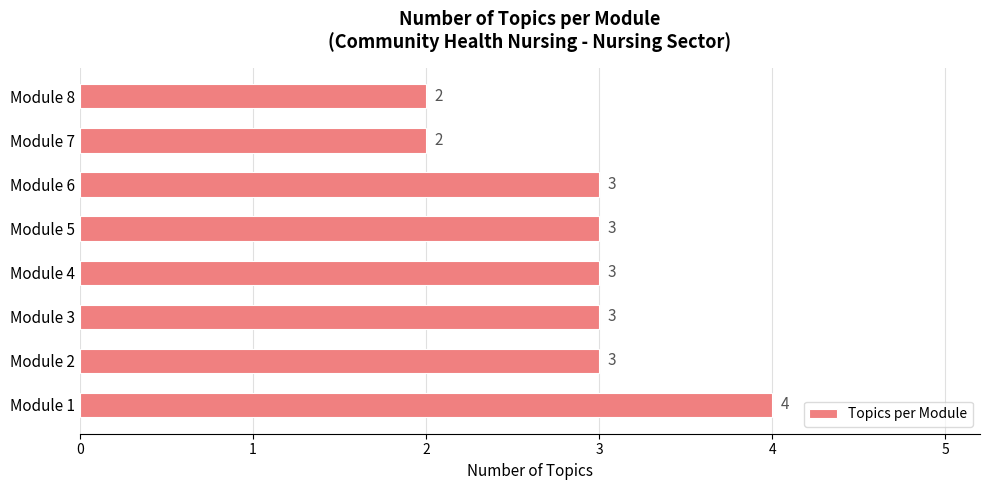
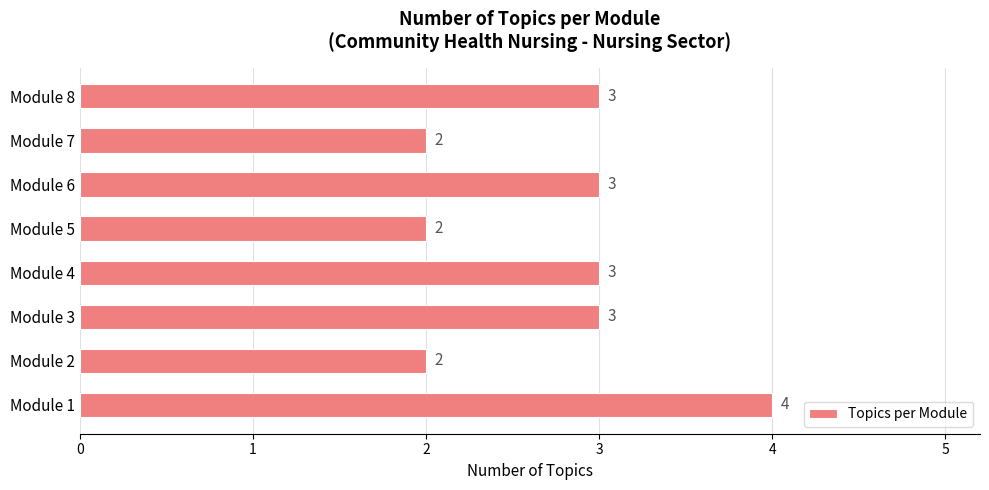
  {
-   "Module 8": 2,
+   "Module 8": 3,
    "Module 7": 2,
    "Module 6": 3,
-   "Module 5": 3,
+   "Module 5": 2,
    "Module 4": 3,
    "Module 3": 3,
-   "Module 2": 3,
+   "Module 2": 2,
    "Module 1": 4
  }
